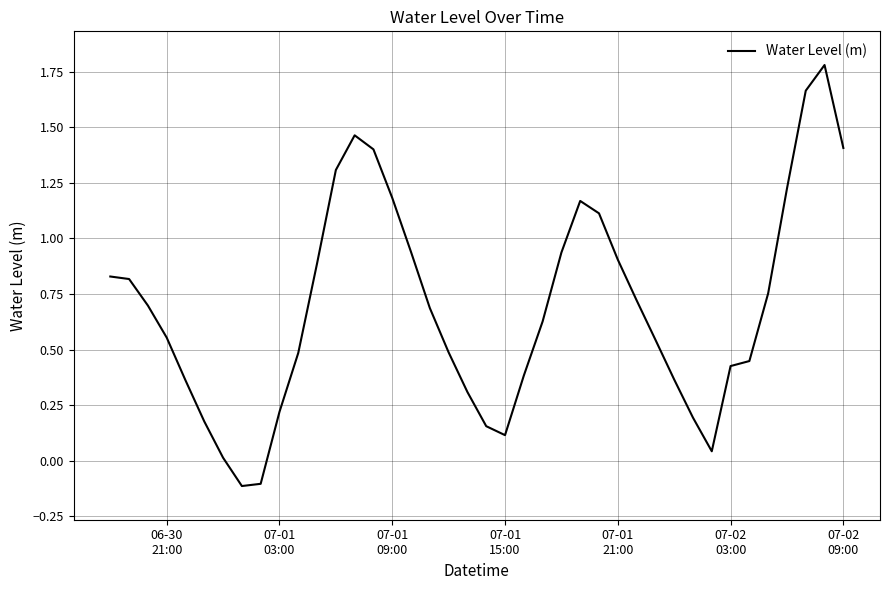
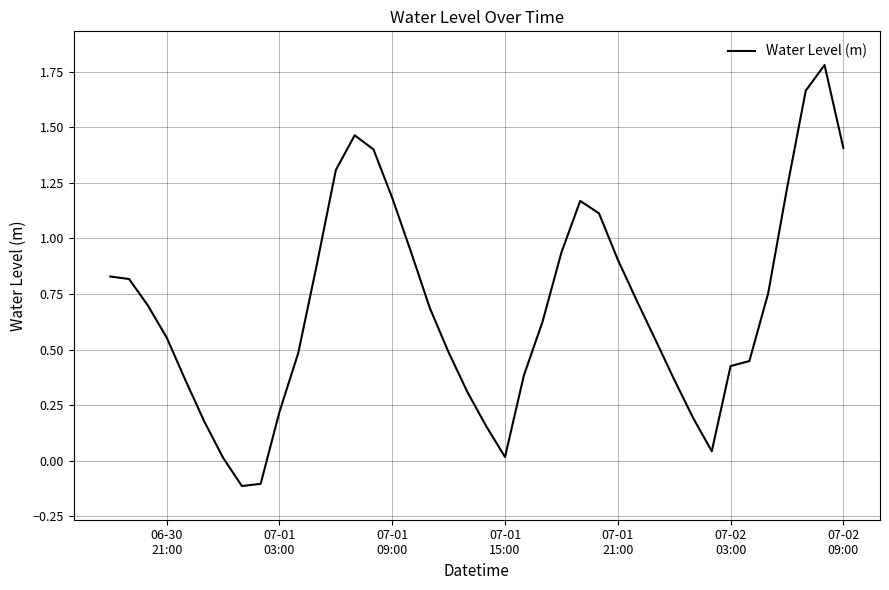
  {
    "06-30 21:00": 0.55,
    "07-01 03:00": 0.22,
    "07-01 09:00": 1.18,
-   "07-01 15:00": 0.12,
+   "07-01 15:00": 0.02,
    "07-01 21:00": 0.90,
    "07-02 03:00": 0.43,
    "07-02 09:00": 1.41
  }
